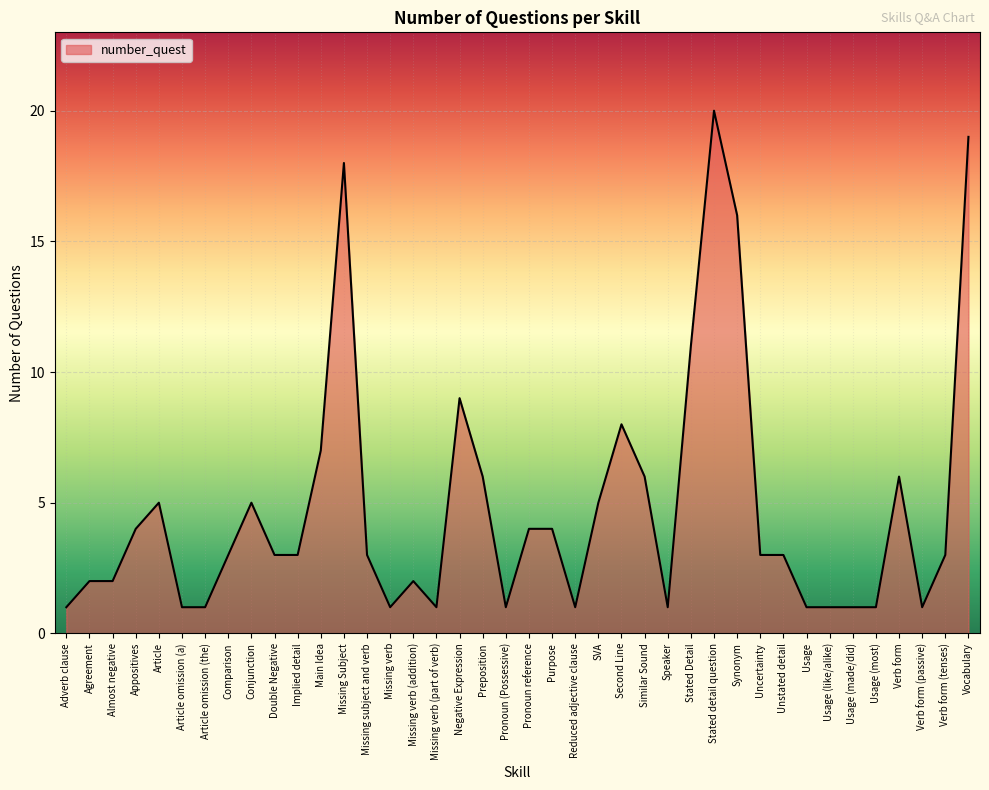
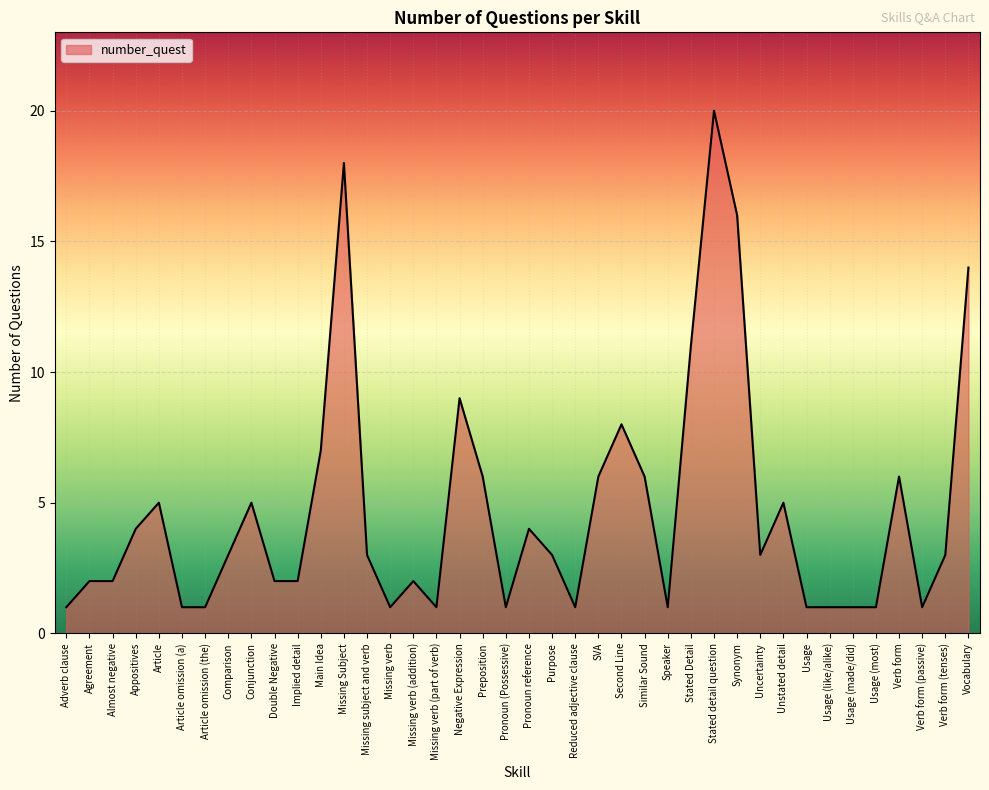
  {
    "Adverb clause": 1,
    "Agreement": 2,
    "Almost negative": 2,
    "Appositives": 4,
    "Article": 5,
    "Article omission (a)": 1,
    "Article omission (the)": 1,
    "Comparison": 3,
    "Conjunction": 5,
-   "Double Negative": 3,
-   "Implied detail": 3,
+   "Double Negative": 2,
+   "Implied detail": 2,
    "Main Idea": 7,
    "Missing Subject": 18,
    "Missing subject and verb": 3,
    "Missing verb": 1,
    "Missing verb (addition)": 2,
    "Missing verb (part of verb)": 1,
    "Negative Expression": 9,
    "Preposition": 6,
    "Pronoun (Possessive)": 1,
    "Pronoun reference": 4,
-   "Purpose": 4,
+   "Purpose": 3,
    "Reduced adjective clause": 1,
-   "SVA": 5,
+   "SVA": 6,
    "Second Line": 8,
    "Similar Sound": 6,
    "Speaker": 1,
    "Stated Detail": 11,
    "Stated detail question": 20,
    "Synonym": 16,
    "Uncertainty": 3,
-   "Unstated detail": 3,
+   "Unstated detail": 5,
    "Usage": 1,
    "Usage (like/alike)": 1,
    "Usage (made/did)": 1,
    "Usage (most)": 1,
    "Verb form": 6,
    "Verb form (passive)": 1,
    "Verb form (tenses)": 3,
-   "Vocabulary": 19
+   "Vocabulary": 14
  }
